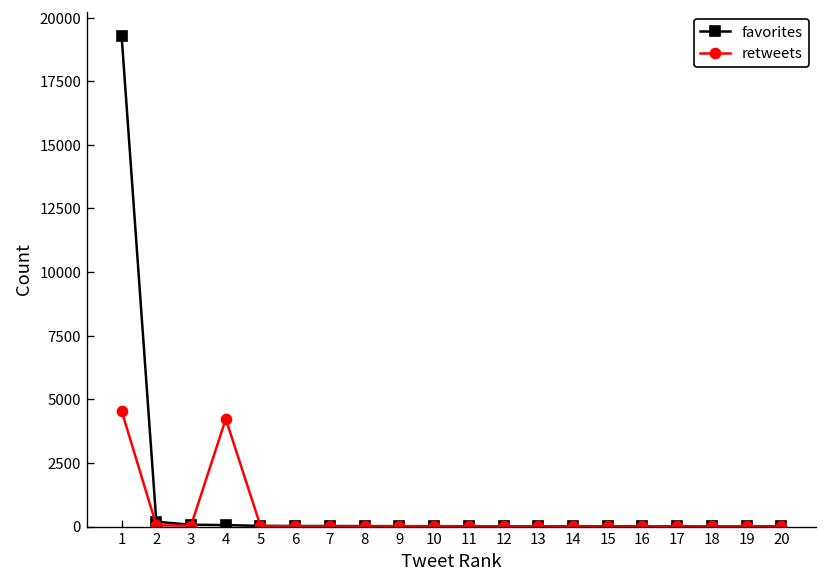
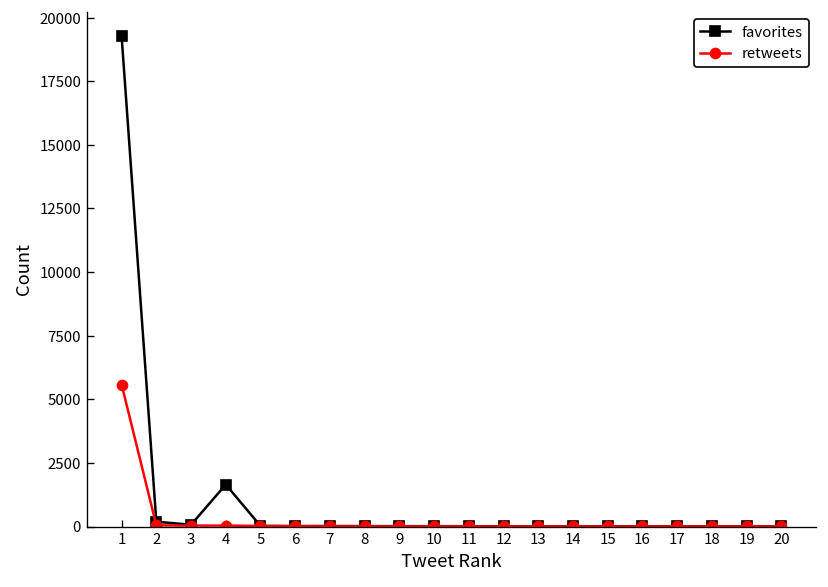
  {
    "favorites": {
      "1": 19300,
      "2": 200,
-     "4": 100
+     "4": 1600
    },
    "retweets": {
-     "1": 4500,
+     "1": 5600,
      "2": 0,
-     "4": 4200
+     "4": 0
    }
  }
